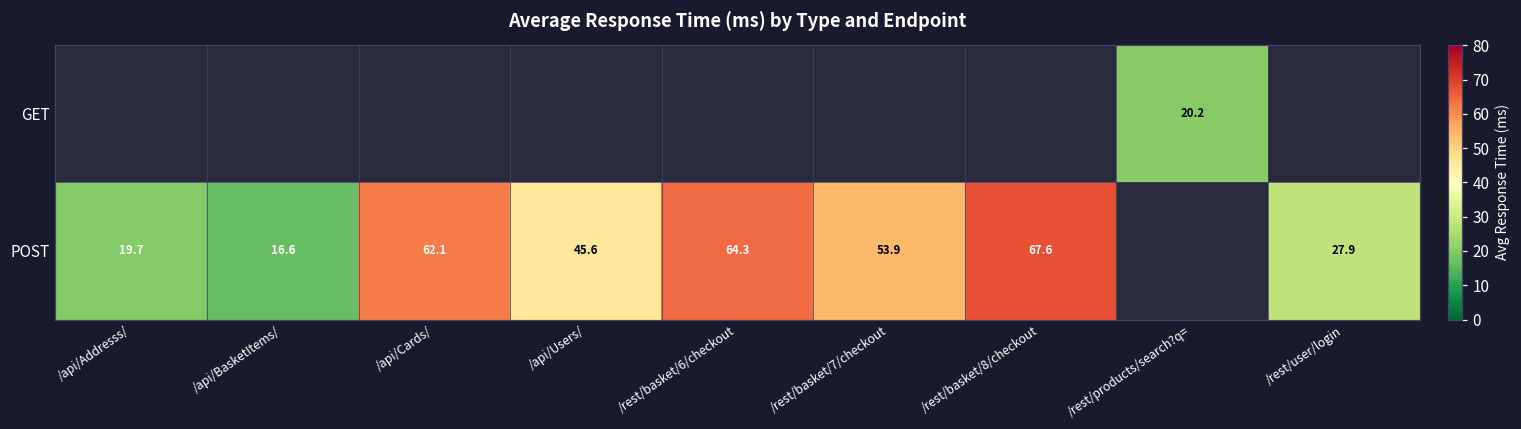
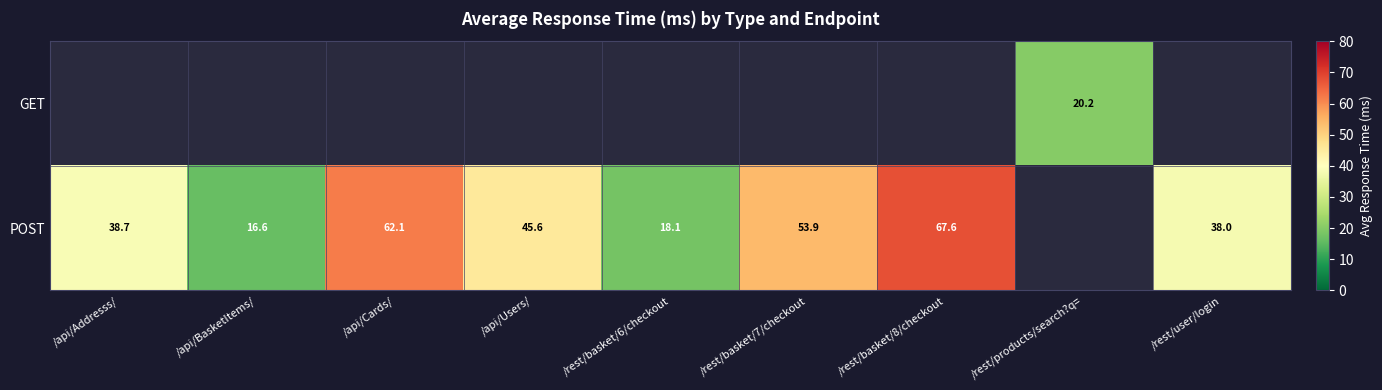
  {
    "GET": {
      "/rest/products/search?q=": 20.2
    },
    "POST": {
-     "/api/Addresss/": 19.7,
+     "/api/Addresss/": 38.7,
      "/api/BasketItems/": 16.6,
      "/api/Cards/": 62.1,
      "/api/Users/": 45.6,
-     "/rest/basket/6/checkout": 64.3,
+     "/rest/basket/6/checkout": 18.1,
      "/rest/basket/7/checkout": 53.9,
      "/rest/basket/8/checkout": 67.6,
-     "/rest/user/login": 27.9
+     "/rest/user/login": 38.0
    }
  }
